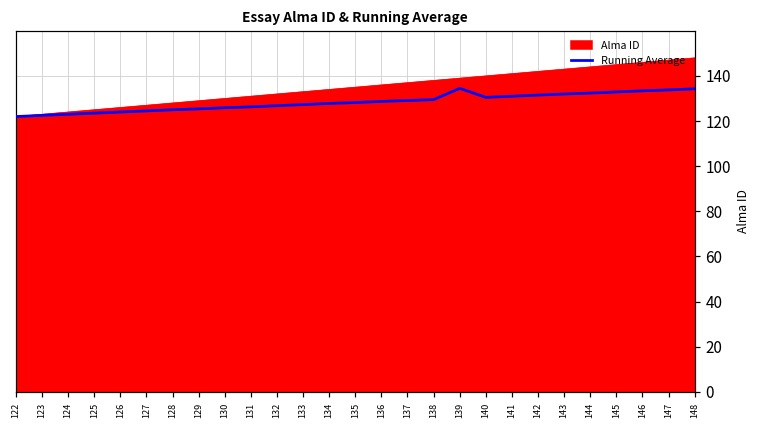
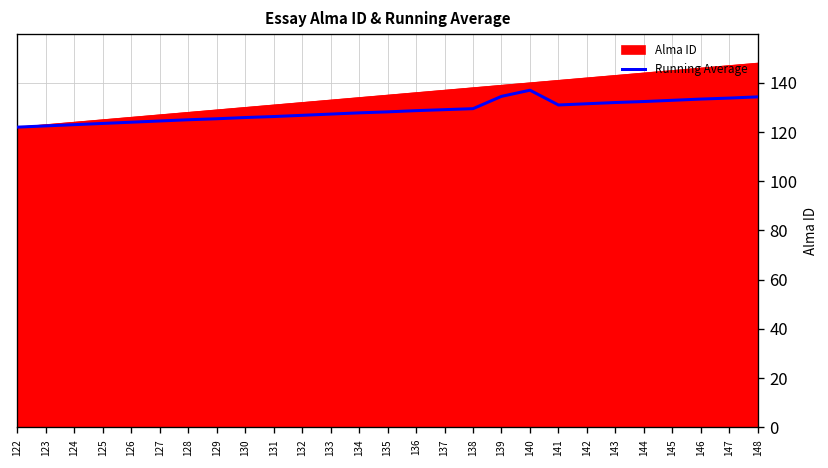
  {
    "Alma ID": {
      "125": 125,
      "126": 126,
      "127": 127,
      "128": 128,
      "129": 129,
      "130": 130,
      "131": 131,
      "132": 132,
      "133": 133,
      "134": 134,
      "135": 135,
      "136": 136,
      "137": 137,
      "138": 138,
      "139": 139,
      "140": 140,
      "141": 141,
      "142": 142,
      "143": 143,
      "144": 144,
      "145": 145,
      "146": 146,
      "147": 147,
      "148": 148
    },
    "Running Average": {
      "125": 124,
      "126": 124,
      "127": 125,
      "128": 125,
      "129": 125,
      "130": 126,
      "131": 126,
      "132": 127,
      "133": 127,
      "134": 128,
      "135": 128,
      "136": 129,
      "137": 129,
      "138": 130,
      "139": 135,
-     "140": 131,
+     "140": 137,
      "141": 131,
      "142": 132,
      "143": 132,
      "144": 132,
      "145": 133,
      "146": 133,
      "147": 134,
      "148": 134
    }
  }
